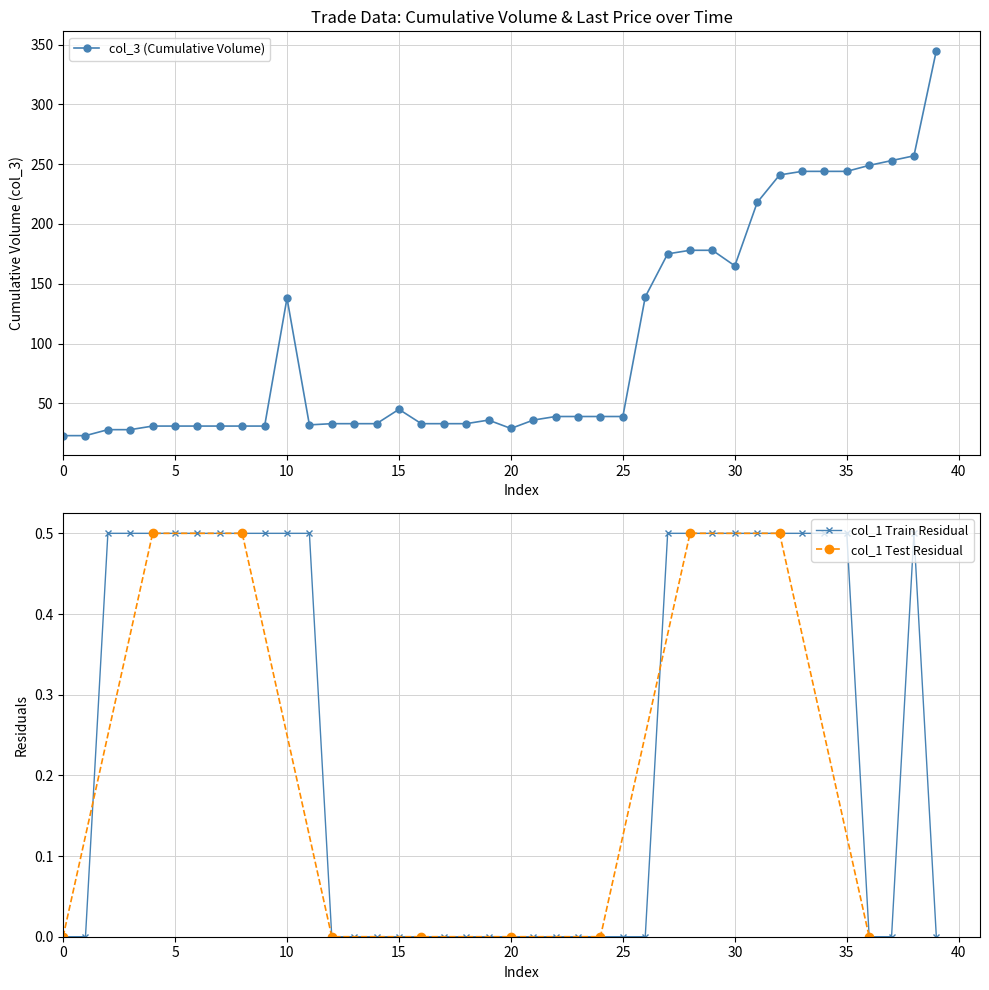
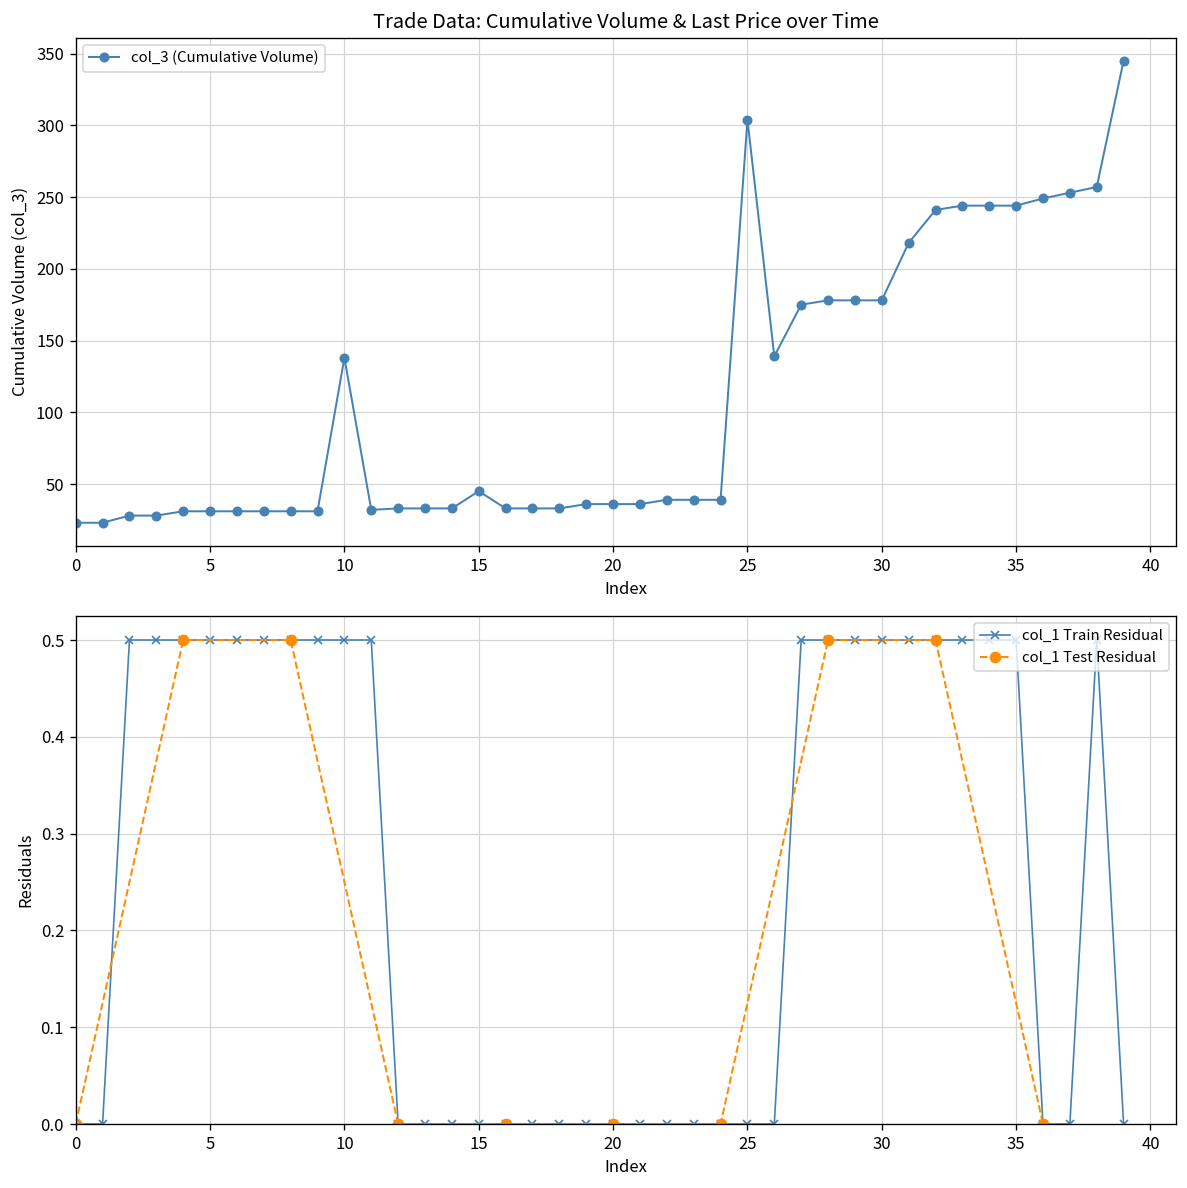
  {
    "Trade Data: Cumulative Volume & Last Price over Time": {
      "0": 23,
      "5": 31,
      "10": 138,
      "15": 45,
-     "20": 29,
-     "25": 39,
-     "30": 165,
+     "20": 36,
+     "25": 304,
+     "30": 178,
      "35": 244
    }
  }
